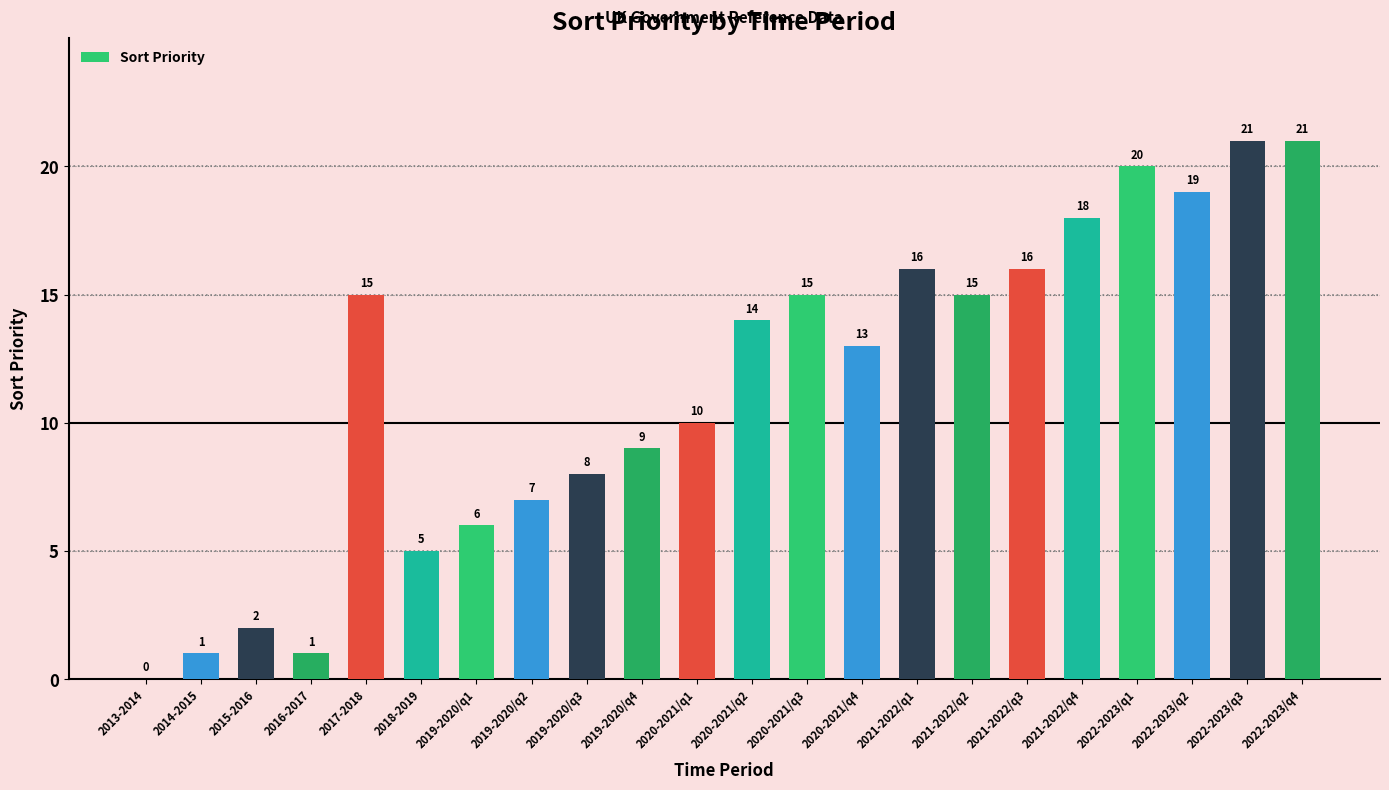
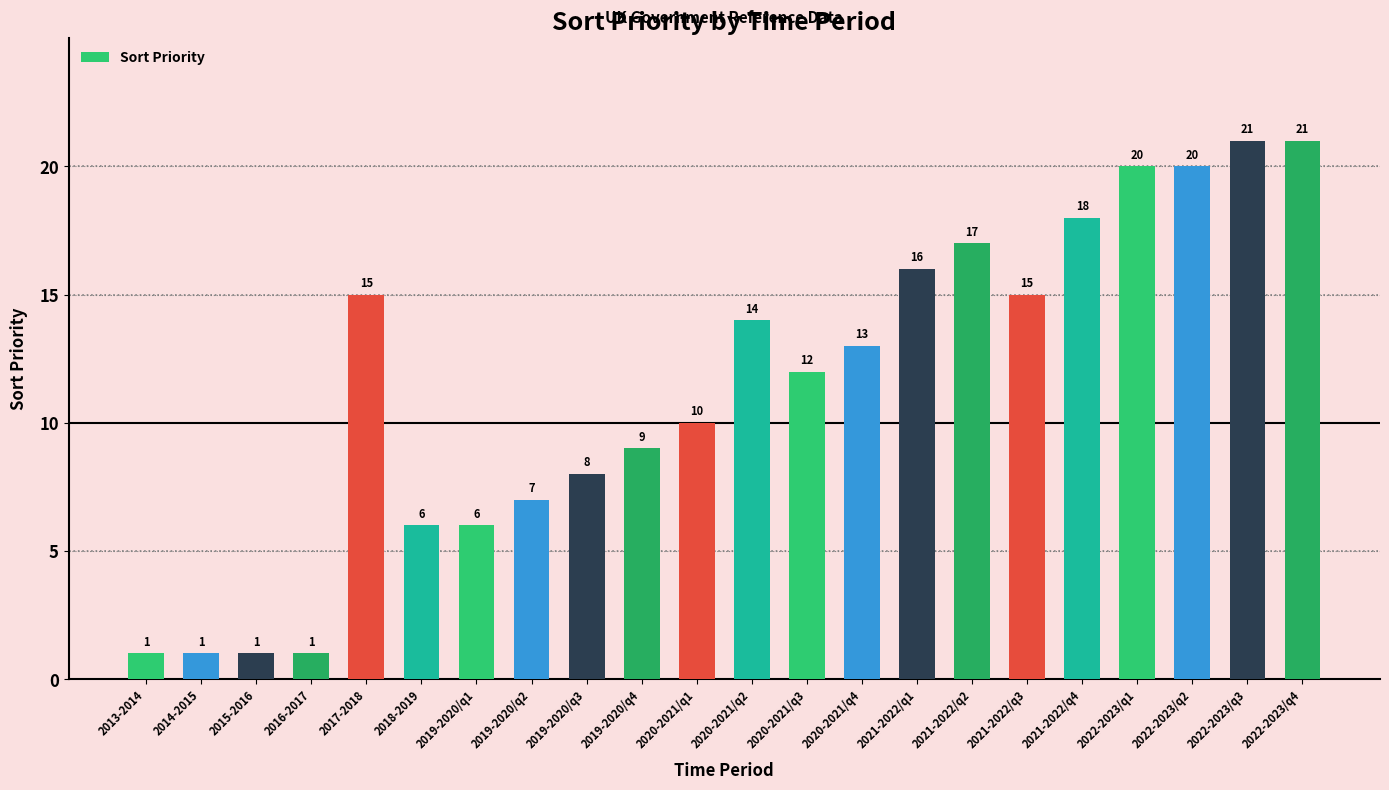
  {
-   "2013-2014": 0,
+   "2013-2014": 1,
    "2014-2015": 1,
-   "2015-2016": 2,
+   "2015-2016": 1,
    "2016-2017": 1,
    "2017-2018": 15,
-   "2018-2019": 5,
+   "2018-2019": 6,
    "2019-2020/q1": 6,
    "2019-2020/q2": 7,
    "2019-2020/q3": 8,
    "2019-2020/q4": 9,
    "2020-2021/q1": 10,
    "2020-2021/q2": 14,
-   "2020-2021/q3": 15,
+   "2020-2021/q3": 12,
    "2020-2021/q4": 13,
    "2021-2022/q1": 16,
-   "2021-2022/q2": 15,
-   "2021-2022/q3": 16,
+   "2021-2022/q2": 17,
+   "2021-2022/q3": 15,
    "2021-2022/q4": 18,
    "2022-2023/q1": 20,
-   "2022-2023/q2": 19,
+   "2022-2023/q2": 20,
    "2022-2023/q3": 21,
    "2022-2023/q4": 21
  }
